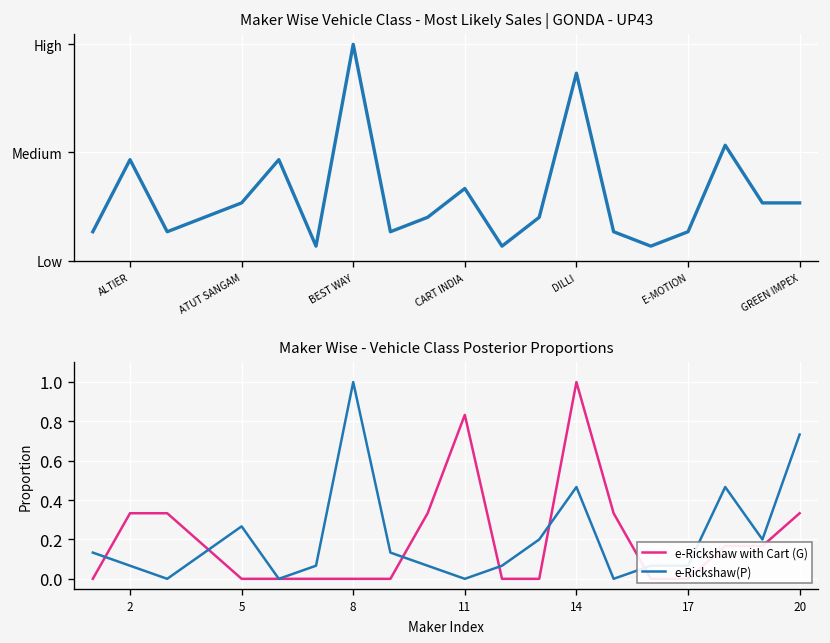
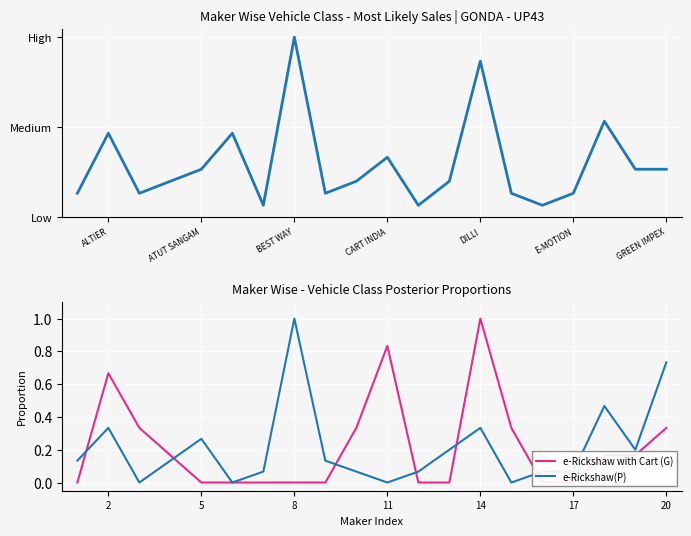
  {
    "Maker Wise - Vehicle Class Posterior Proportions": {
      "e-Rickshaw with Cart (G)": {
-       "2": 0.33,
+       "2": 0.67,
        "5": 0.00,
        "8": 0.00,
        "11": 0.83,
        "14": 1.00,
        "20": 0.33
      },
      "e-Rickshaw(P)": {
-       "2": 0.07,
+       "2": 0.33,
        "5": 0.27,
        "8": 1.00,
        "11": 0.00,
-       "14": 0.47,
+       "14": 0.33,
        "20": 0.73
      }
    }
  }
